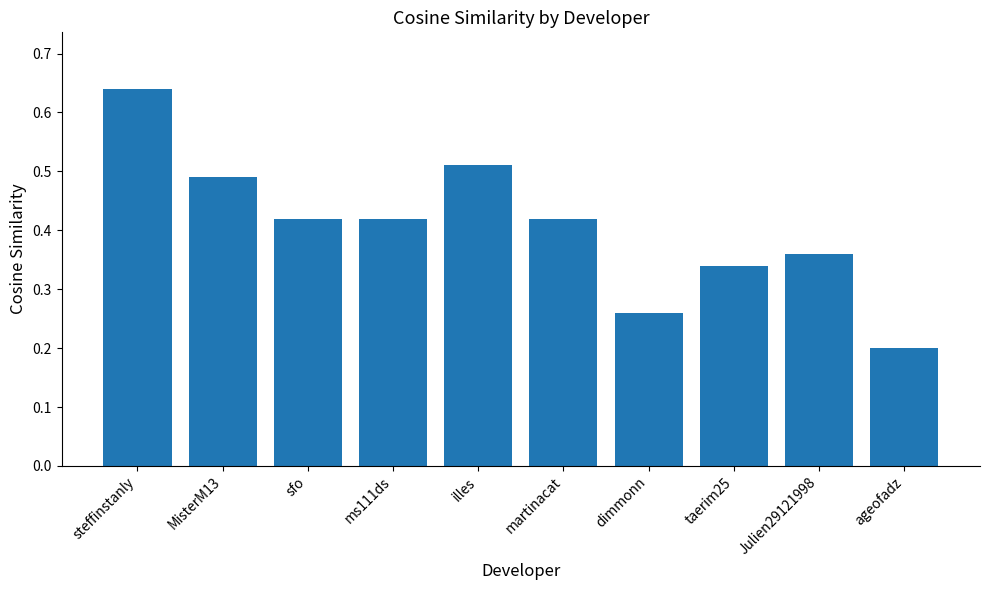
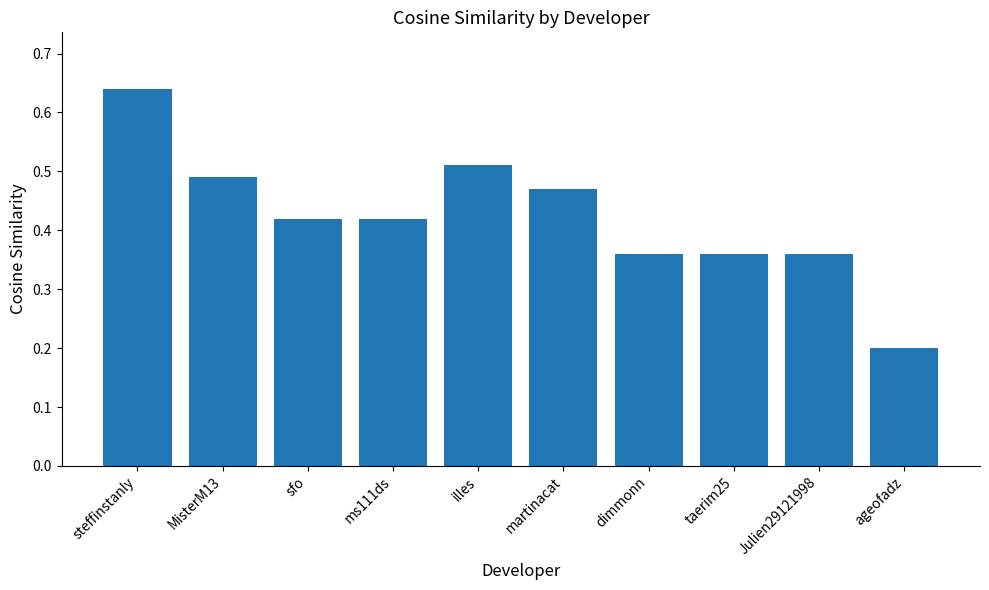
  {
    "steffinstanly": 0.64,
    "MisterM13": 0.49,
    "sfo": 0.42,
    "ms111ds": 0.42,
    "illes": 0.51,
-   "martinacat": 0.42,
-   "dimmonn": 0.26,
-   "taerim25": 0.34,
+   "martinacat": 0.47,
+   "dimmonn": 0.36,
+   "taerim25": 0.36,
    "Julien29121998": 0.36,
    "ageofadz": 0.20
  }
